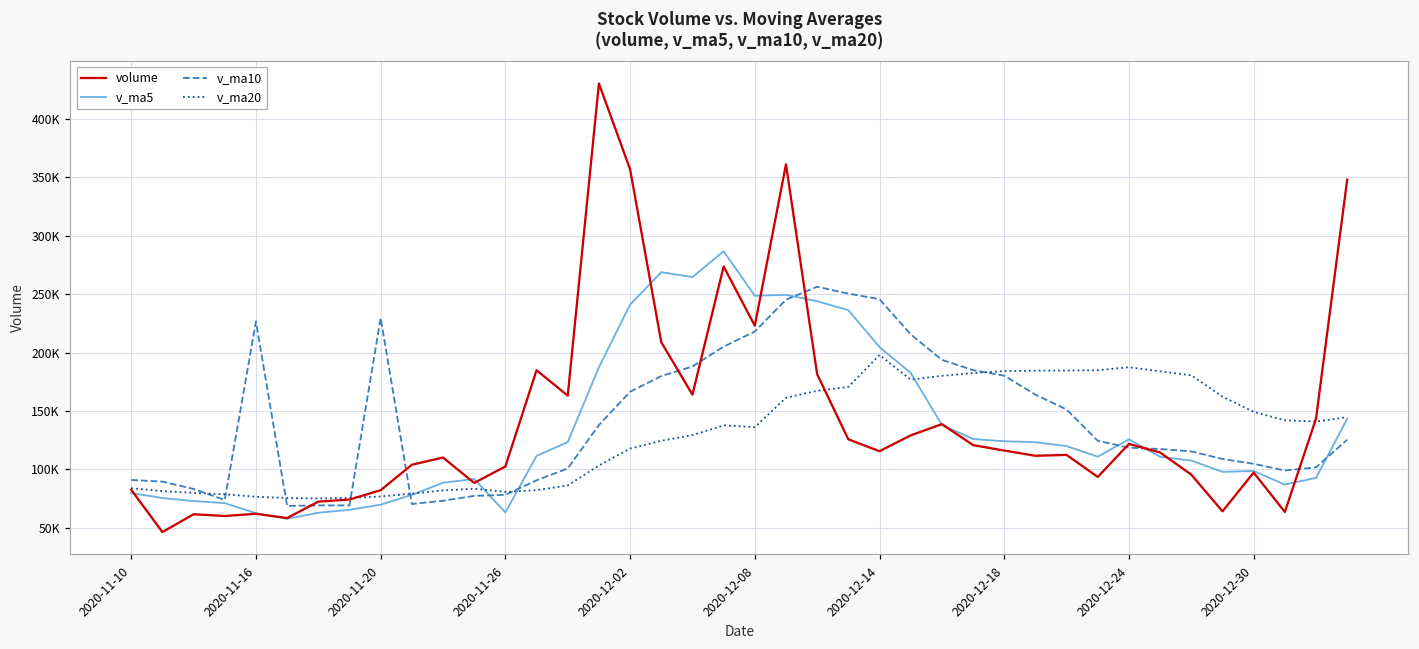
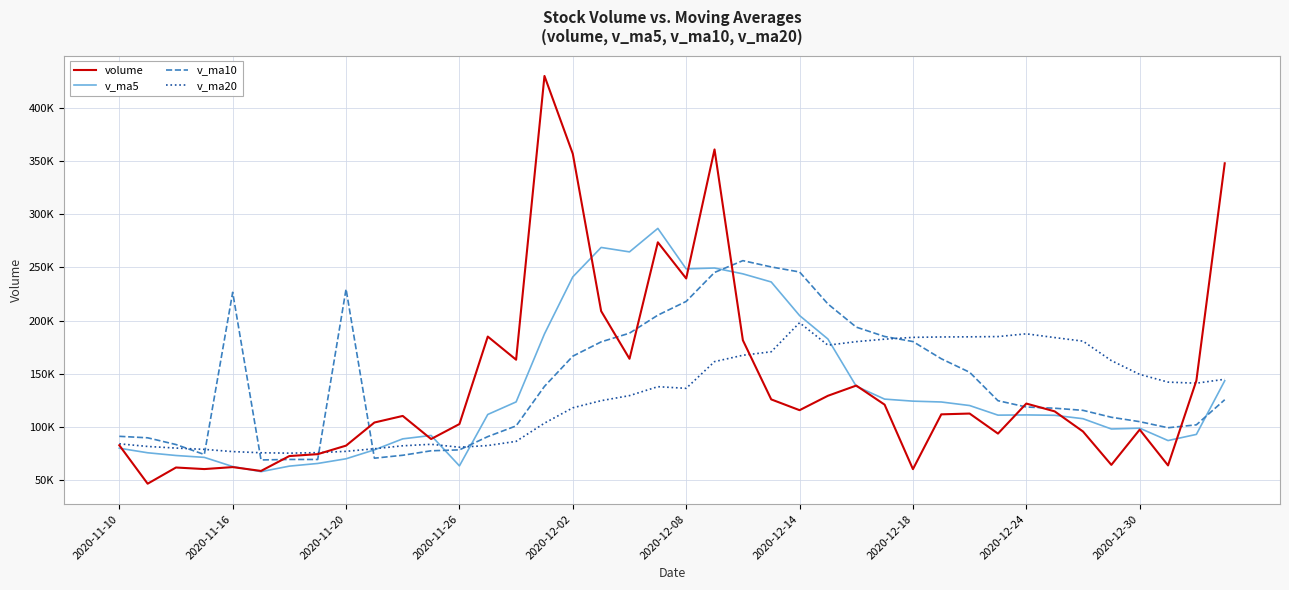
  {
    "volume": {
      "2020-11-20": 82000,
      "2020-11-26": 103000,
      "2020-12-02": 357000,
-     "2020-12-08": 223000,
+     "2020-12-08": 240000,
      "2020-12-14": 116000,
-     "2020-12-18": 116000,
+     "2020-12-18": 60000,
      "2020-12-24": 122000
    },
    "v_ma5": {
      "2020-11-10": 80000,
      "2020-11-20": 70000,
      "2020-11-26": 63000,
      "2020-12-02": 241000,
      "2020-12-08": 249000,
      "2020-12-14": 205000,
      "2020-12-18": 124000,
-     "2020-12-24": 126000
+     "2020-12-24": 111000
    },
    "v_ma10": {
      "2020-11-10": 91000,
      "2020-11-16": 227000,
      "2020-11-20": 230000,
      "2020-11-26": 78000,
      "2020-12-02": 166000,
      "2020-12-08": 218000,
      "2020-12-14": 246000,
      "2020-12-18": 180000,
      "2020-12-24": 119000,
      "2020-12-30": 105000
    },
    "v_ma20": {
      "2020-11-16": 77000,
      "2020-11-20": 77000,
      "2020-11-26": 81000,
      "2020-12-02": 118000,
      "2020-12-08": 136000,
      "2020-12-14": 198000,
      "2020-12-18": 184000,
      "2020-12-24": 187000,
      "2020-12-30": 149000
    }
  }
